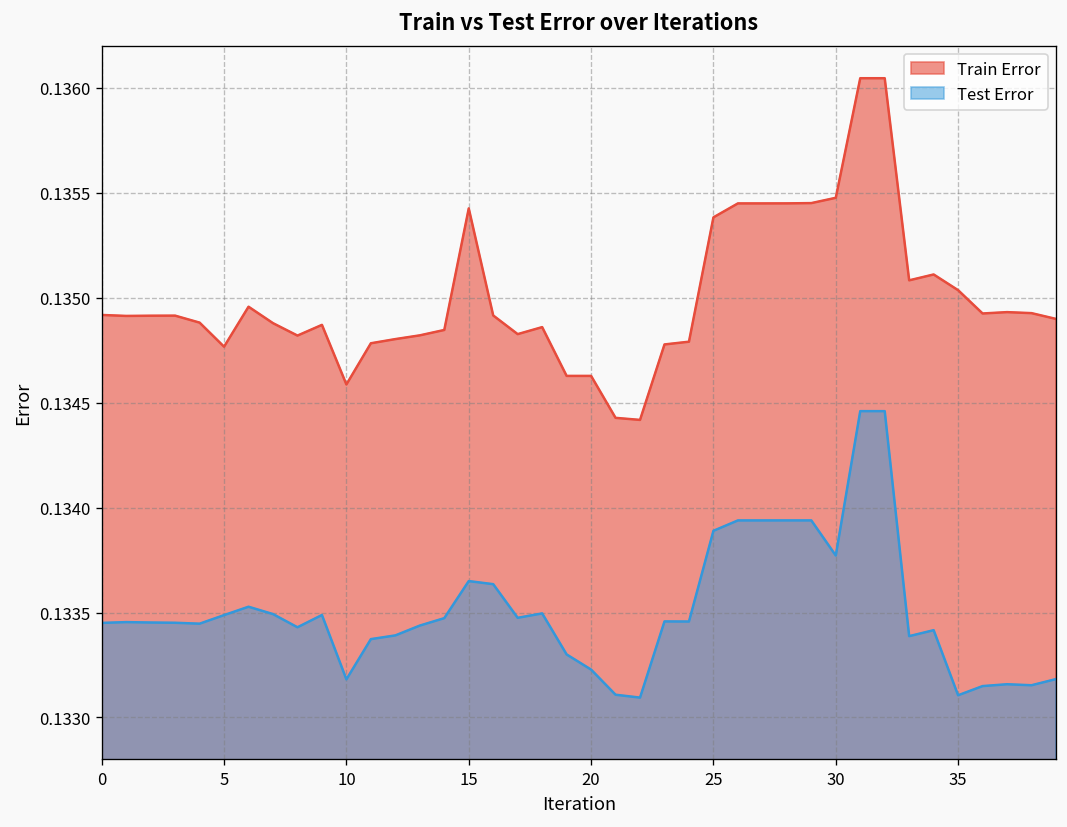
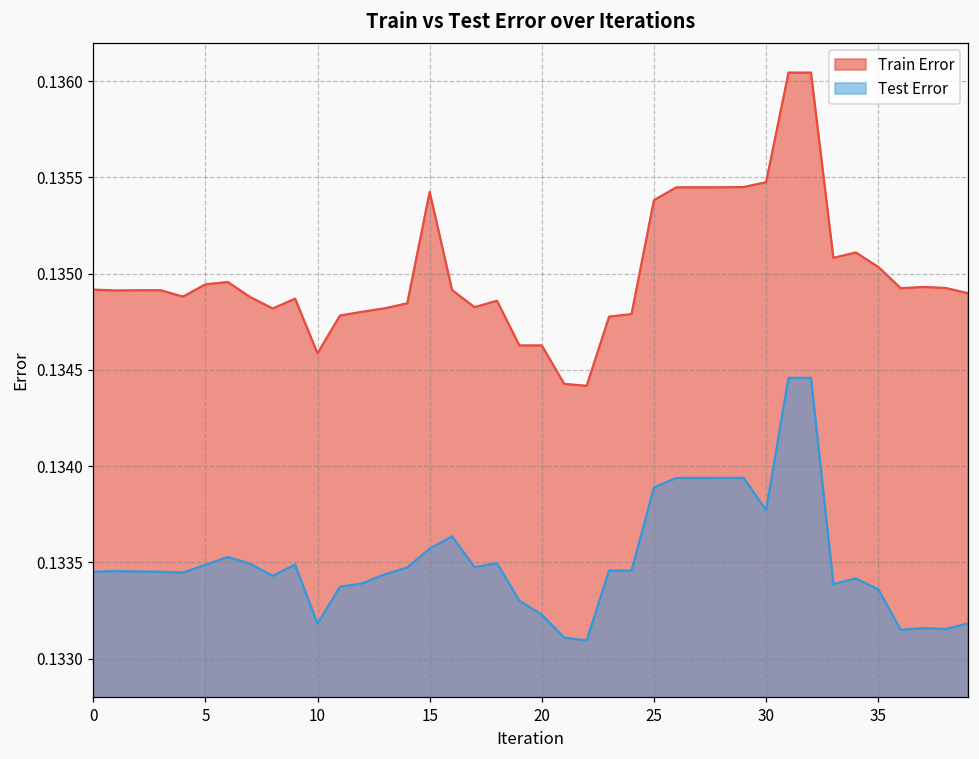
  {
    "Train Error": {
      "0": 0.13492,
-     "5": 0.13477,
+     "5": 0.13494,
      "10": 0.13459,
      "15": 0.13542,
      "20": 0.13463,
      "25": 0.13538,
      "30": 0.13548,
      "35": 0.13504
    },
    "Test Error": {
      "0": 0.13345,
      "5": 0.13349,
      "10": 0.13318,
-     "15": 0.13365,
+     "15": 0.13357,
      "20": 0.13323,
      "25": 0.13389,
      "30": 0.13377,
-     "35": 0.13311
+     "35": 0.13336
    }
  }
